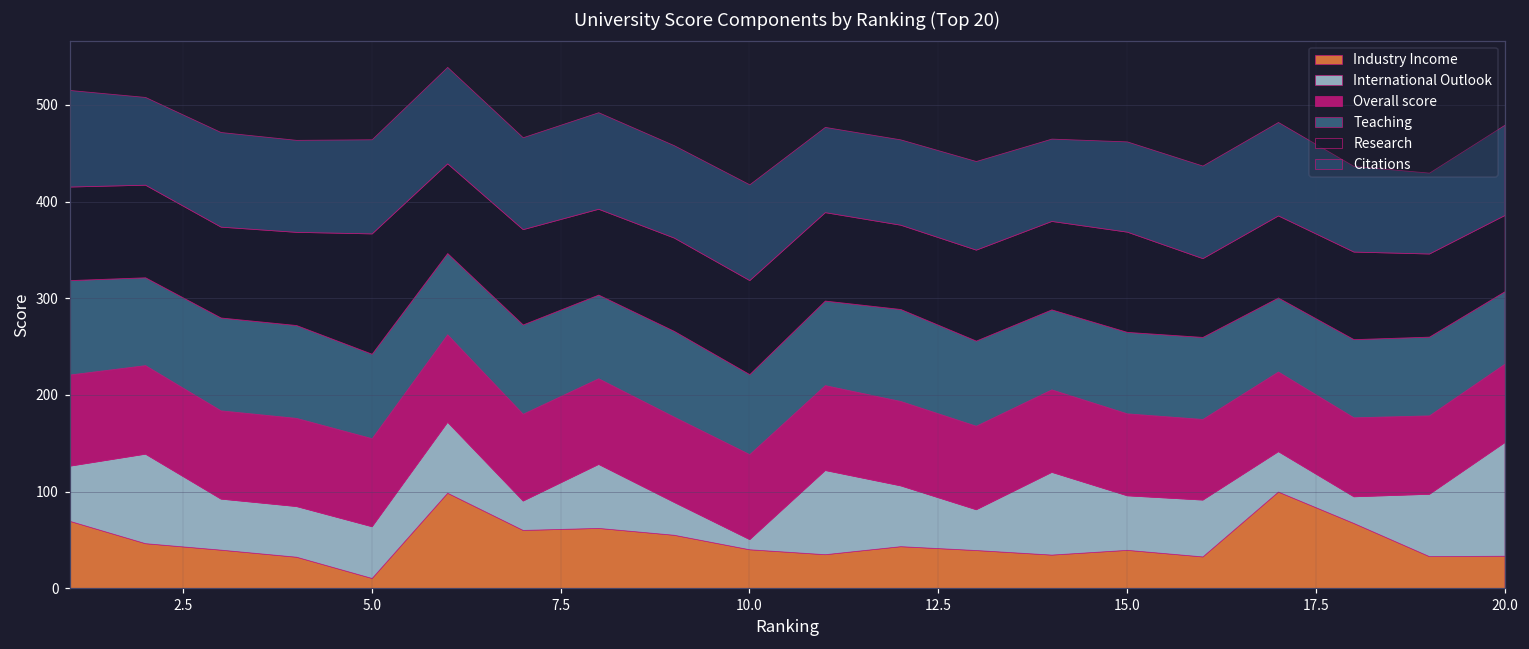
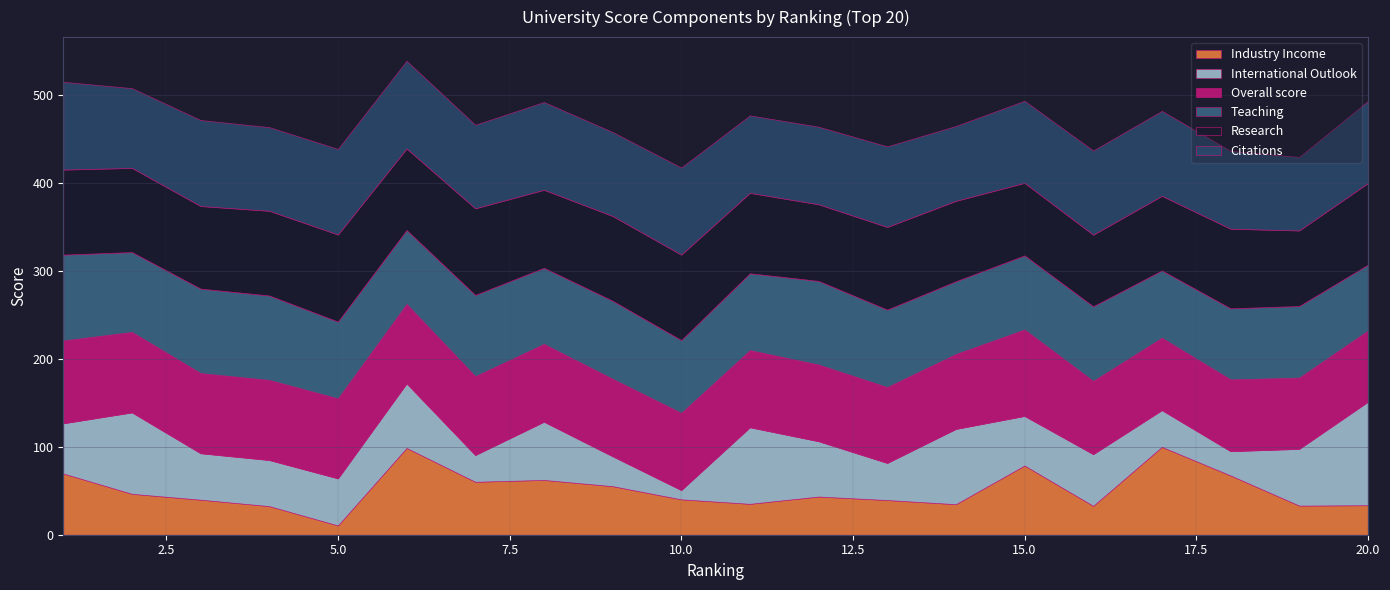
  {
    "Industry Income": {
      "5.0": 10,
      "10.0": 40,
-     "15.0": 40,
+     "15.0": 80,
      "20.0": 30
    },
    "International Outlook": {
      "5.0": 50,
      "10.0": 10,
      "15.0": 60,
      "20.0": 120
    },
    "Overall score": {
      "5.0": 90,
      "10.0": 90,
-     "15.0": 80,
+     "15.0": 100,
      "20.0": 80
    },
    "Research": {
-     "5.0": 120,
+     "5.0": 100,
      "10.0": 100,
-     "15.0": 100,
-     "20.0": 80
+     "15.0": 80,
+     "20.0": 90
    }
  }
